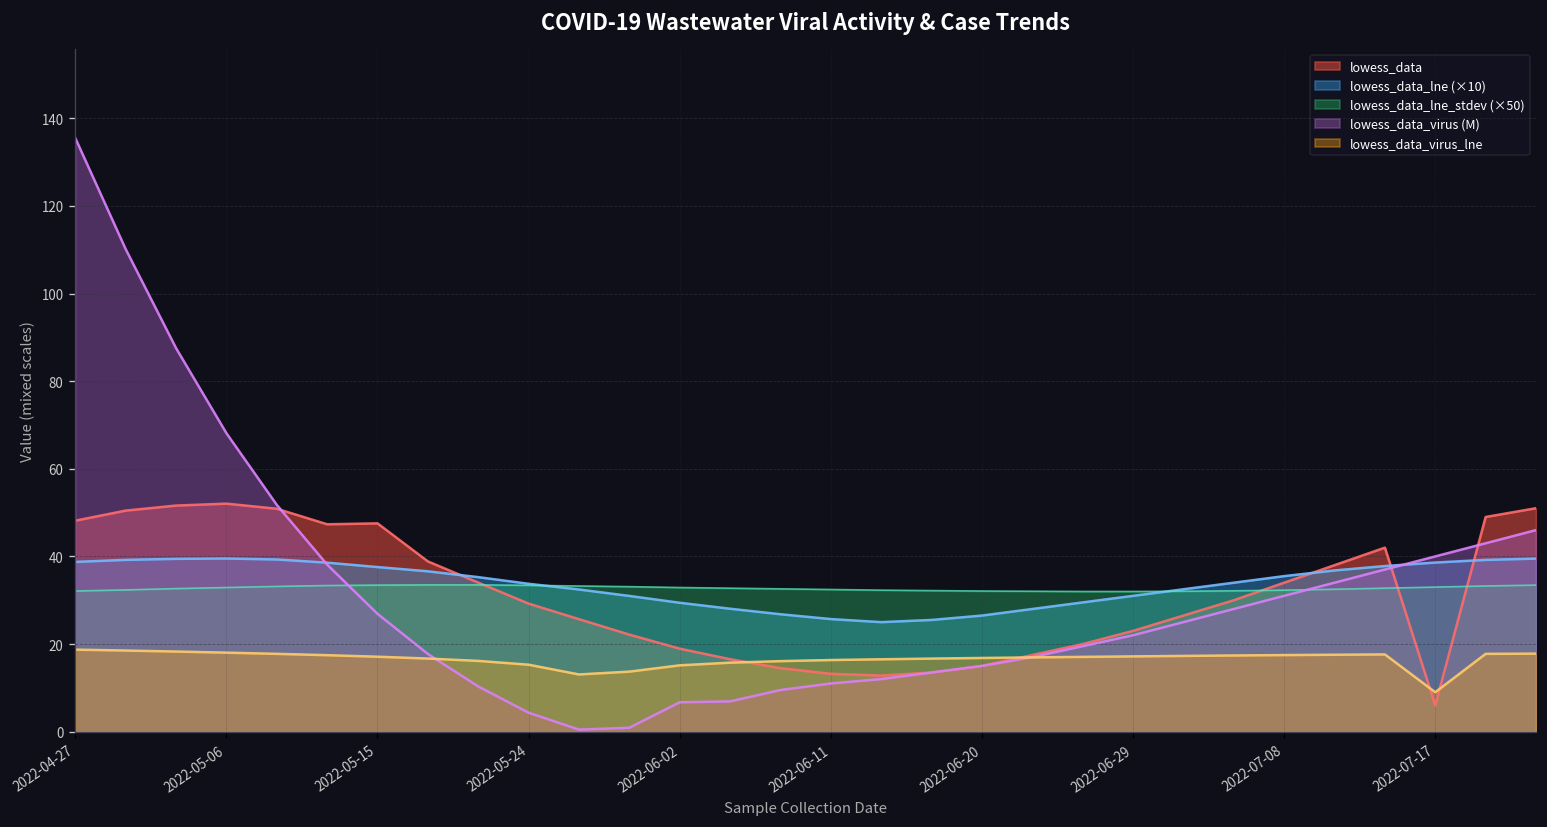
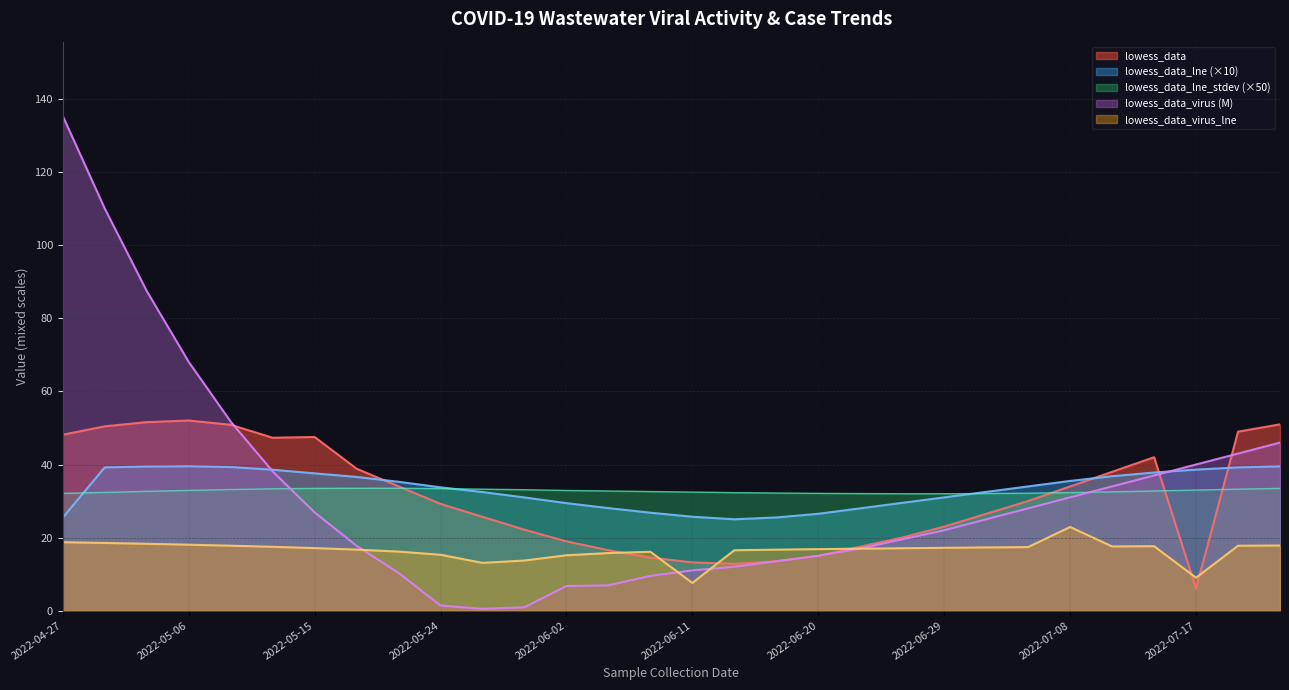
  {
    "lowess_data": {
      "2022-04-27": 48,
      "2022-05-06": 52,
      "2022-05-15": 48,
      "2022-05-24": 29,
      "2022-06-02": 19,
      "2022-06-11": 13,
      "2022-06-29": 23,
      "2022-07-08": 34,
      "2022-07-17": 6
    },
    "lowess_data_lne (×10)": {
-     "2022-04-27": 39,
+     "2022-04-27": 25,
      "2022-05-06": 40,
      "2022-05-15": 38,
      "2022-06-02": 29,
      "2022-06-11": 26,
      "2022-06-20": 27,
      "2022-06-29": 31,
      "2022-07-08": 36,
      "2022-07-17": 39
    },
    "lowess_data_lne_stdev (×50)": {
      "2022-04-27": 32,
      "2022-05-06": 33,
      "2022-05-15": 33,
      "2022-06-02": 33,
      "2022-06-11": 32,
      "2022-06-20": 32,
      "2022-06-29": 32,
      "2022-07-08": 32,
      "2022-07-17": 33
    },
    "lowess_data_virus (M)": {
      "2022-04-27": 135,
      "2022-05-06": 68,
      "2022-05-15": 27,
-     "2022-05-24": 4,
+     "2022-05-24": 1,
      "2022-06-02": 7,
      "2022-06-11": 11,
      "2022-06-29": 22,
      "2022-07-08": 31,
      "2022-07-17": 40
    },
    "lowess_data_virus_lne": {
      "2022-04-27": 19,
      "2022-05-06": 18,
      "2022-05-15": 17,
      "2022-05-24": 15,
      "2022-06-02": 15,
-     "2022-06-11": 16,
+     "2022-06-11": 8,
      "2022-06-20": 17,
      "2022-06-29": 17,
-     "2022-07-08": 17,
+     "2022-07-08": 23,
      "2022-07-17": 9
    }
  }
